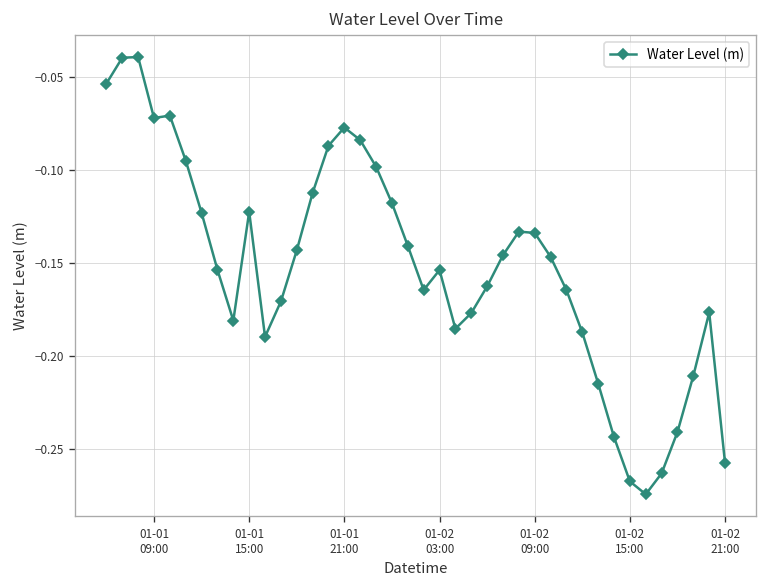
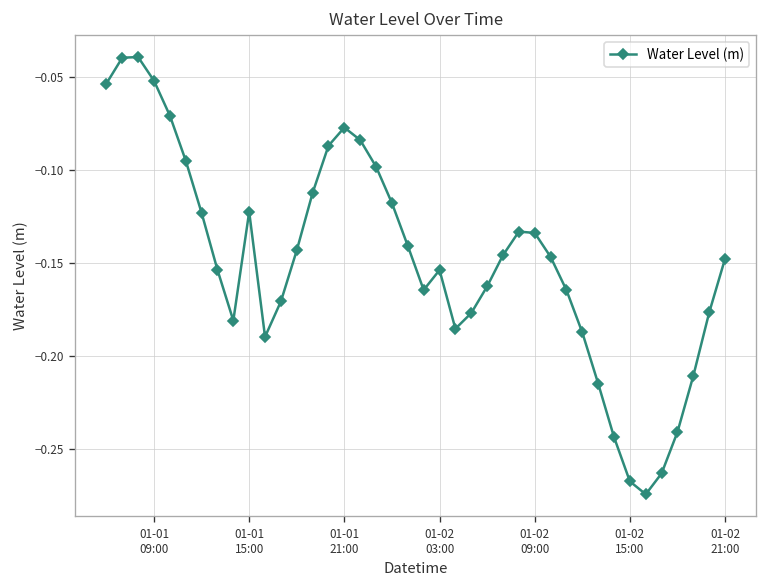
  {
-   "01-01 09:00": -0.072,
+   "01-01 09:00": -0.052,
    "01-01 15:00": -0.122,
    "01-01 21:00": -0.077,
    "01-02 03:00": -0.154,
    "01-02 09:00": -0.134,
    "01-02 15:00": -0.267,
-   "01-02 21:00": -0.257
+   "01-02 21:00": -0.148
  }
